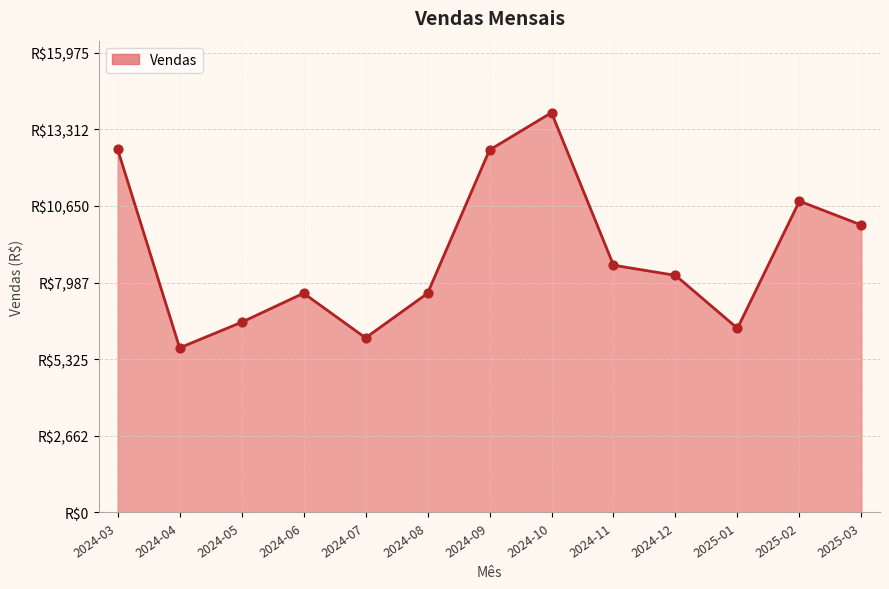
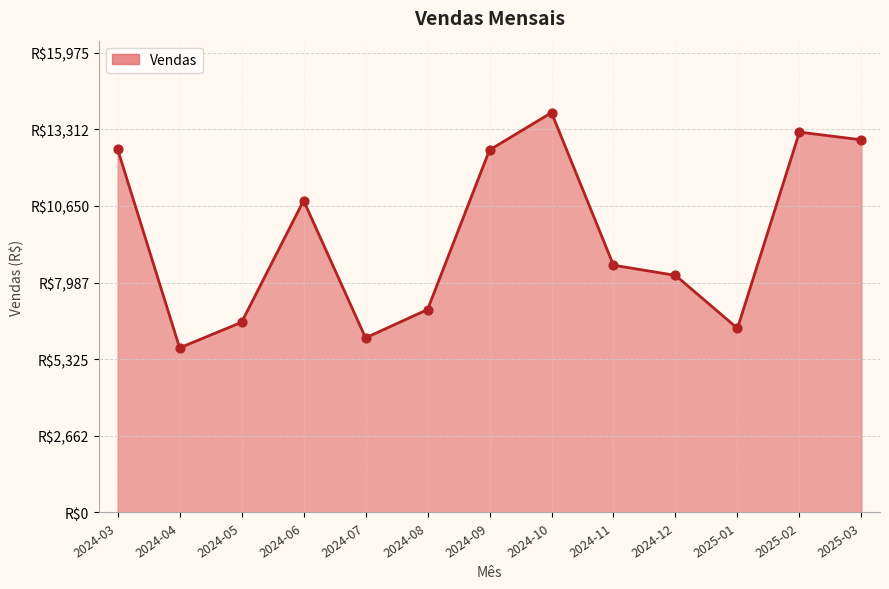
  {
    "2024-03": "R$12,600",
    "2024-04": "R$5,700",
    "2024-05": "R$6,600",
-   "2024-06": "R$7,600",
+   "2024-06": "R$10,800",
    "2024-07": "R$6,100",
-   "2024-08": "R$7,600",
+   "2024-08": "R$7,100",
    "2024-09": "R$12,600",
    "2024-10": "R$13,900",
    "2024-11": "R$8,600",
    "2024-12": "R$8,200",
    "2025-01": "R$6,400",
-   "2025-02": "R$10,800",
-   "2025-03": "R$10,000"
+   "2025-02": "R$13,200",
+   "2025-03": "R$12,900"
  }
